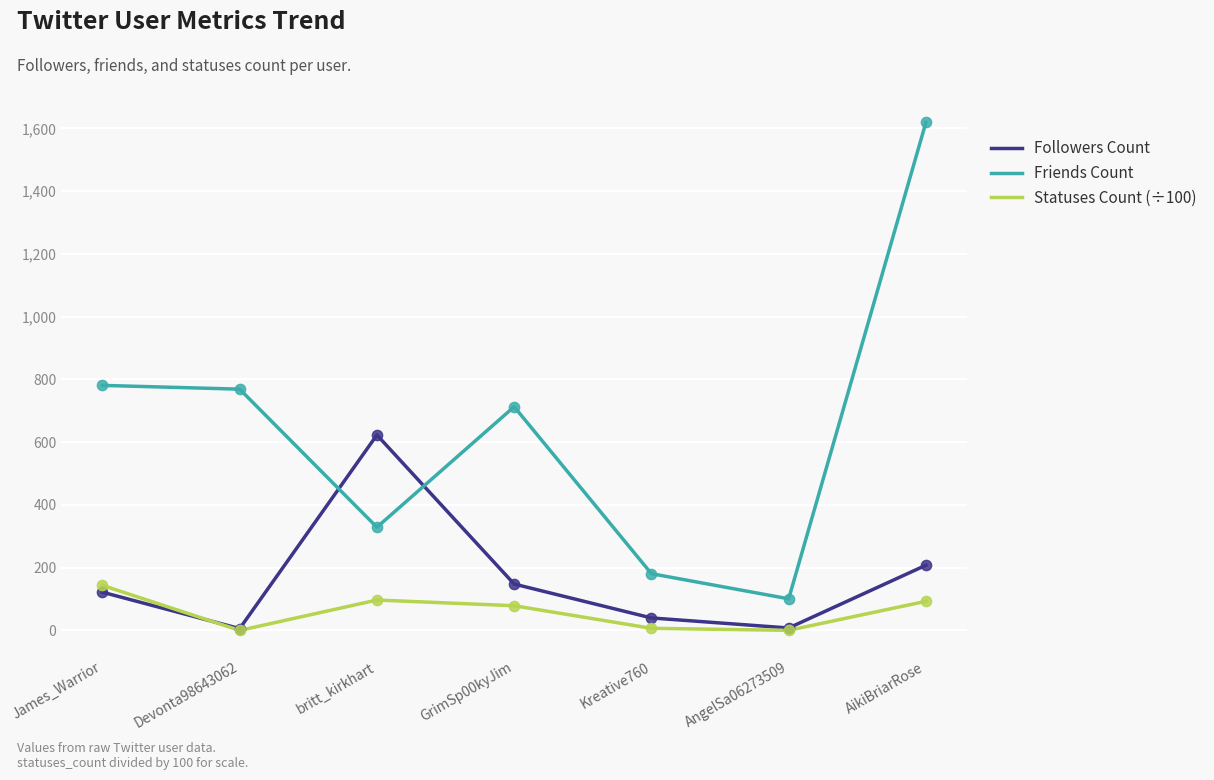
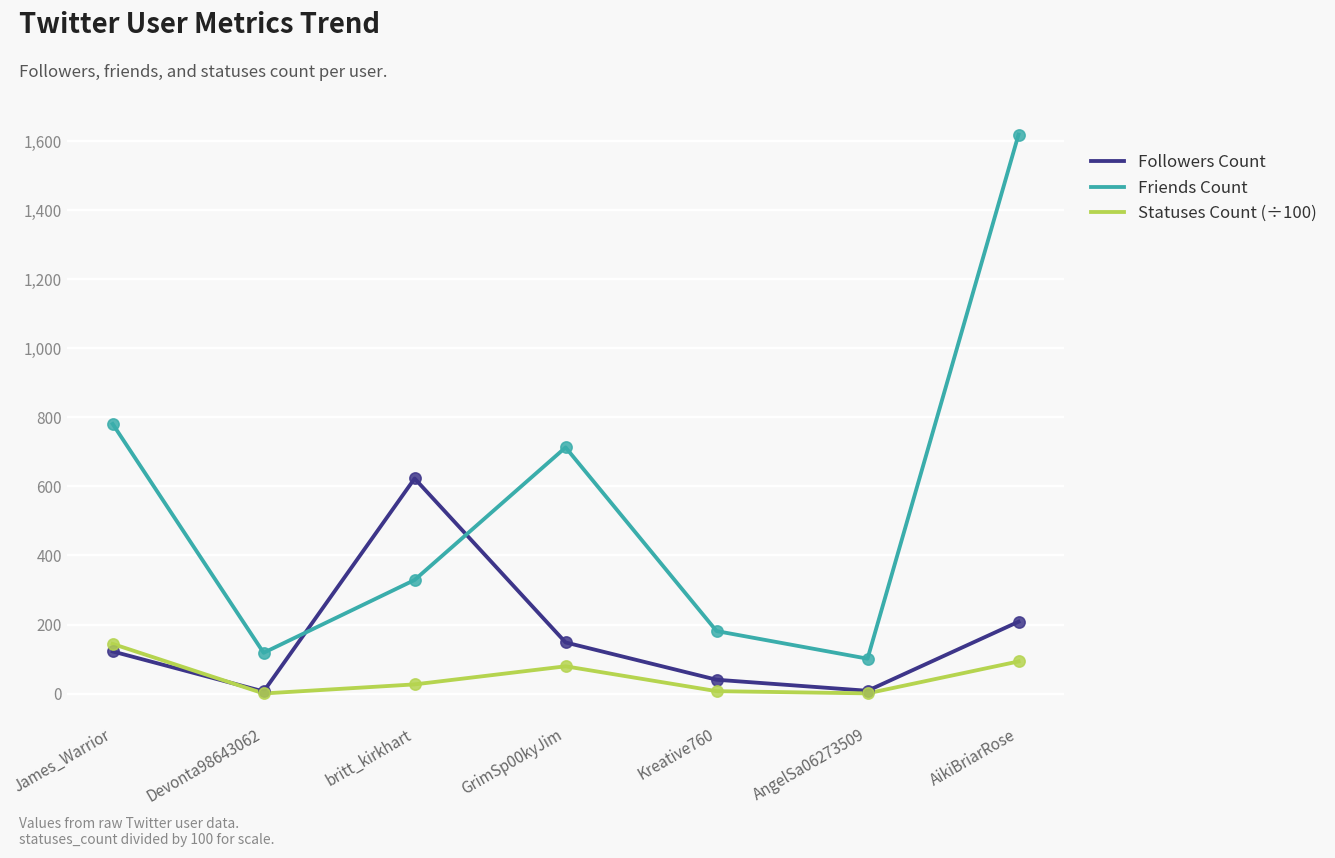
  {
    "Followers Count": {
      "James_Warrior": "120",
      "britt_kirkhart": "620",
      "GrimSp00kyJim": "150",
      "Kreative760": "40",
      "AikiBriarRose": "210"
    },
    "Friends Count": {
      "James_Warrior": "780",
-     "Devonta98643062": "770",
+     "Devonta98643062": "120",
      "britt_kirkhart": "330",
      "GrimSp00kyJim": "710",
      "Kreative760": "180",
      "AngelSa06273509": "100",
      "AikiBriarRose": "1,620"
    },
    "Statuses Count (÷100)": {
      "James_Warrior": "140",
-     "britt_kirkhart": "100",
+     "britt_kirkhart": "30",
      "GrimSp00kyJim": "80",
      "Kreative760": "10",
      "AikiBriarRose": "90"
    }
  }
